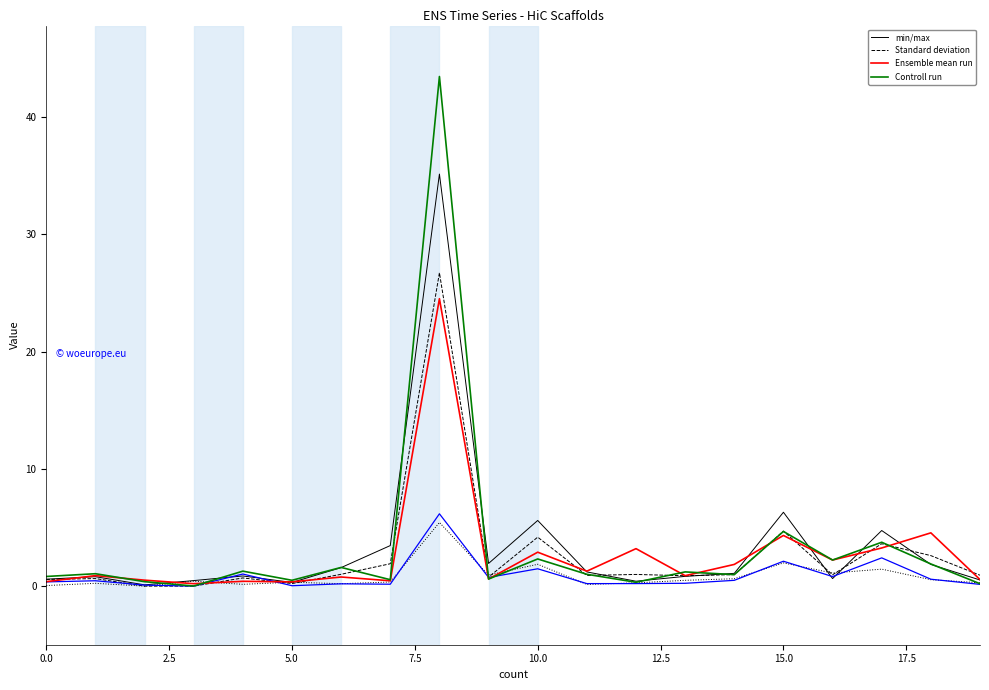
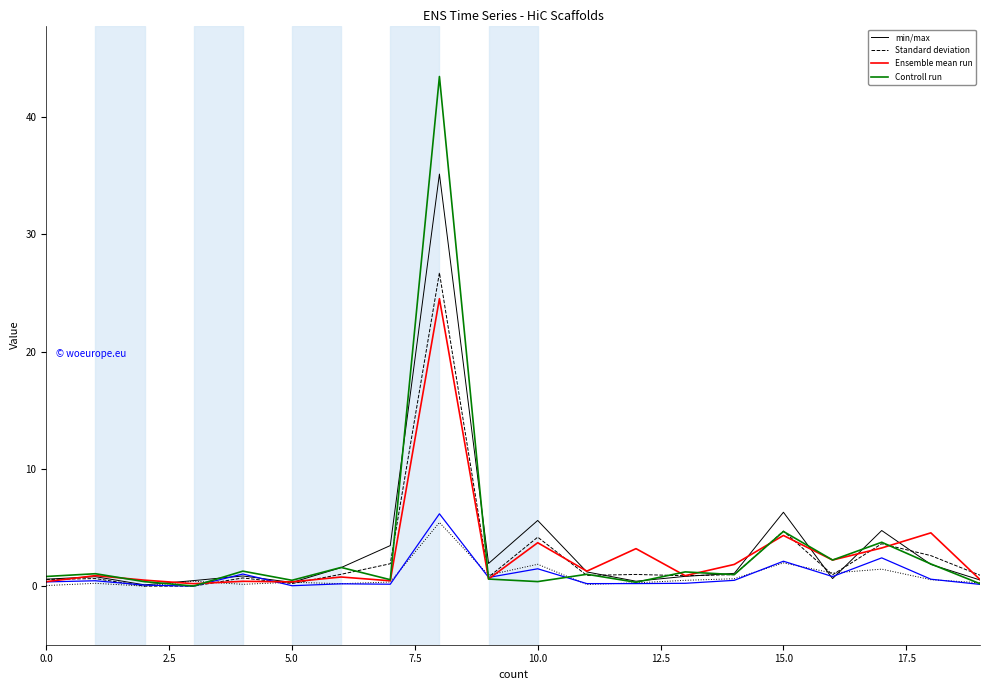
  {
    "Ensemble mean run": {
-     "10.0": 2.9,
+     "10.0": 3.7,
      "15.0": 4.3
    },
    "Controll run": {
      "0.0": 0.8,
-     "10.0": 2.3
+     "10.0": 0.4
    }
  }
